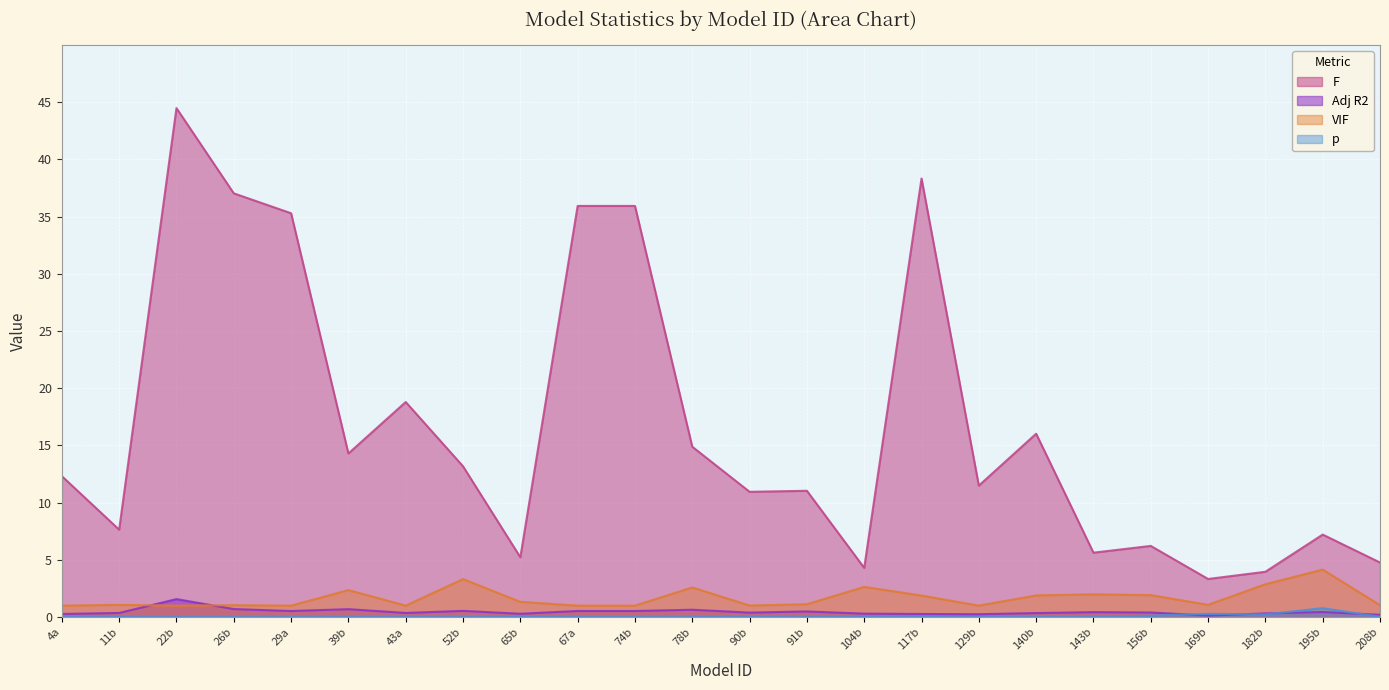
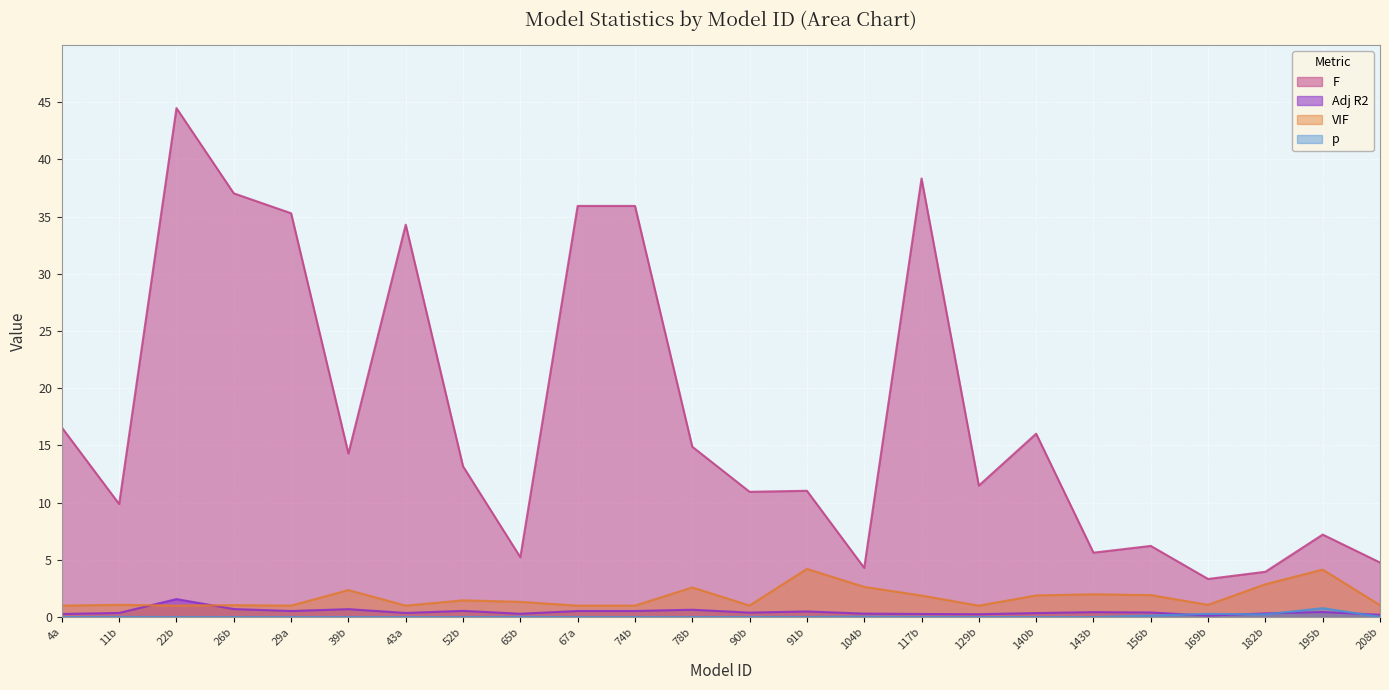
  {
    "F": {
-     "4a": 12.3,
-     "11b": 7.6,
+     "4a": 16.6,
+     "11b": 9.9,
      "22b": 44.5,
      "26b": 37.0,
      "29a": 35.3,
      "39b": 14.3,
-     "43a": 18.8,
+     "43a": 34.3,
      "52b": 13.2,
      "65b": 5.2,
      "67a": 35.9,
      "74b": 35.9,
      "78b": 14.9,
      "90b": 11.0,
      "91b": 11.0,
      "104b": 4.3,
      "117b": 38.3,
      "129b": 11.5,
      "140b": 16.0,
      "143b": 5.6,
      "156b": 6.2,
      "169b": 3.3,
      "182b": 4.0,
      "195b": 7.2,
      "208b": 4.8
    },
    "Adj R2": {
      "4a": 0.3,
      "11b": 0.4,
      "22b": 1.6,
      "26b": 0.7,
      "29a": 0.5,
      "39b": 0.7,
      "43a": 0.4,
      "52b": 0.5,
      "65b": 0.3,
      "67a": 0.5,
      "74b": 0.5,
      "78b": 0.6,
      "90b": 0.4,
      "91b": 0.5,
      "104b": 0.3,
      "117b": 0.3,
      "129b": 0.3,
      "140b": 0.4,
      "143b": 0.4,
      "156b": 0.4,
      "195b": 0.4
    },
    "VIF": {
      "4a": 1.0,
      "11b": 1.1,
      "22b": 1.0,
      "26b": 1.0,
      "29a": 1.0,
      "39b": 2.4,
      "43a": 1.0,
-     "52b": 3.3,
+     "52b": 1.5,
      "65b": 1.3,
      "67a": 1.0,
      "74b": 1.0,
      "78b": 2.6,
      "90b": 1.0,
-     "91b": 1.1,
+     "91b": 4.2,
      "104b": 2.6,
      "117b": 1.9,
      "129b": 1.0,
      "140b": 1.9,
      "143b": 2.0,
      "156b": 1.9,
      "169b": 1.1,
      "182b": 2.9,
      "195b": 4.2,
      "208b": 1.0
    },
    "p": {
      "4a": 0.0,
      "11b": 0.0,
      "22b": 0.0,
      "26b": 0.0,
      "29a": 0.0,
      "39b": 0.0,
      "43a": 0.0,
      "52b": 0.0,
      "65b": 0.0,
      "67a": 0.0,
      "74b": 0.0,
      "78b": 0.0,
      "90b": 0.0,
      "91b": 0.0,
      "104b": 0.0,
      "117b": 0.0,
      "129b": 0.0,
      "140b": 0.0,
      "143b": 0.0,
      "156b": 0.1,
      "195b": 0.8
    }
  }
